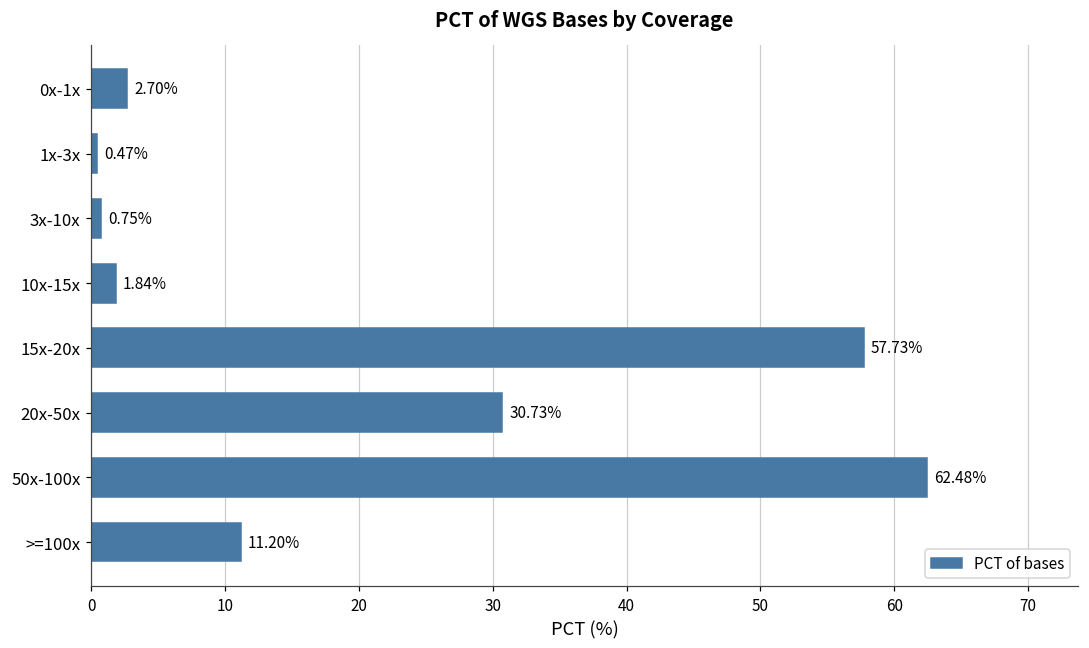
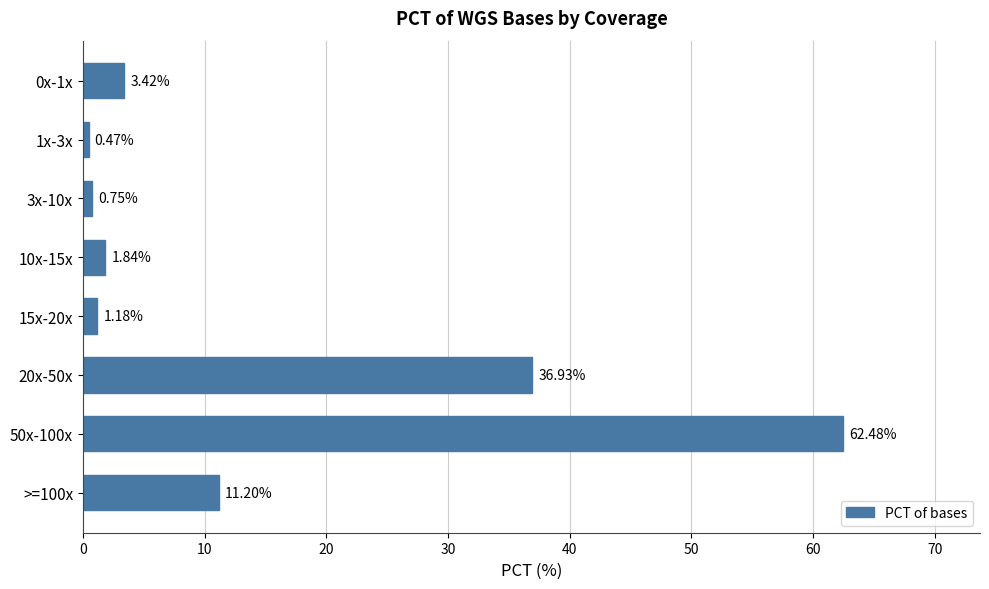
  {
-   "0x-1x": "2.70%",
+   "0x-1x": "3.42%",
    "1x-3x": "0.47%",
    "3x-10x": "0.75%",
    "10x-15x": "1.84%",
-   "15x-20x": "57.73%",
-   "20x-50x": "30.73%",
+   "15x-20x": "1.18%",
+   "20x-50x": "36.93%",
    "50x-100x": "62.48%",
    ">=100x": "11.20%"
  }
